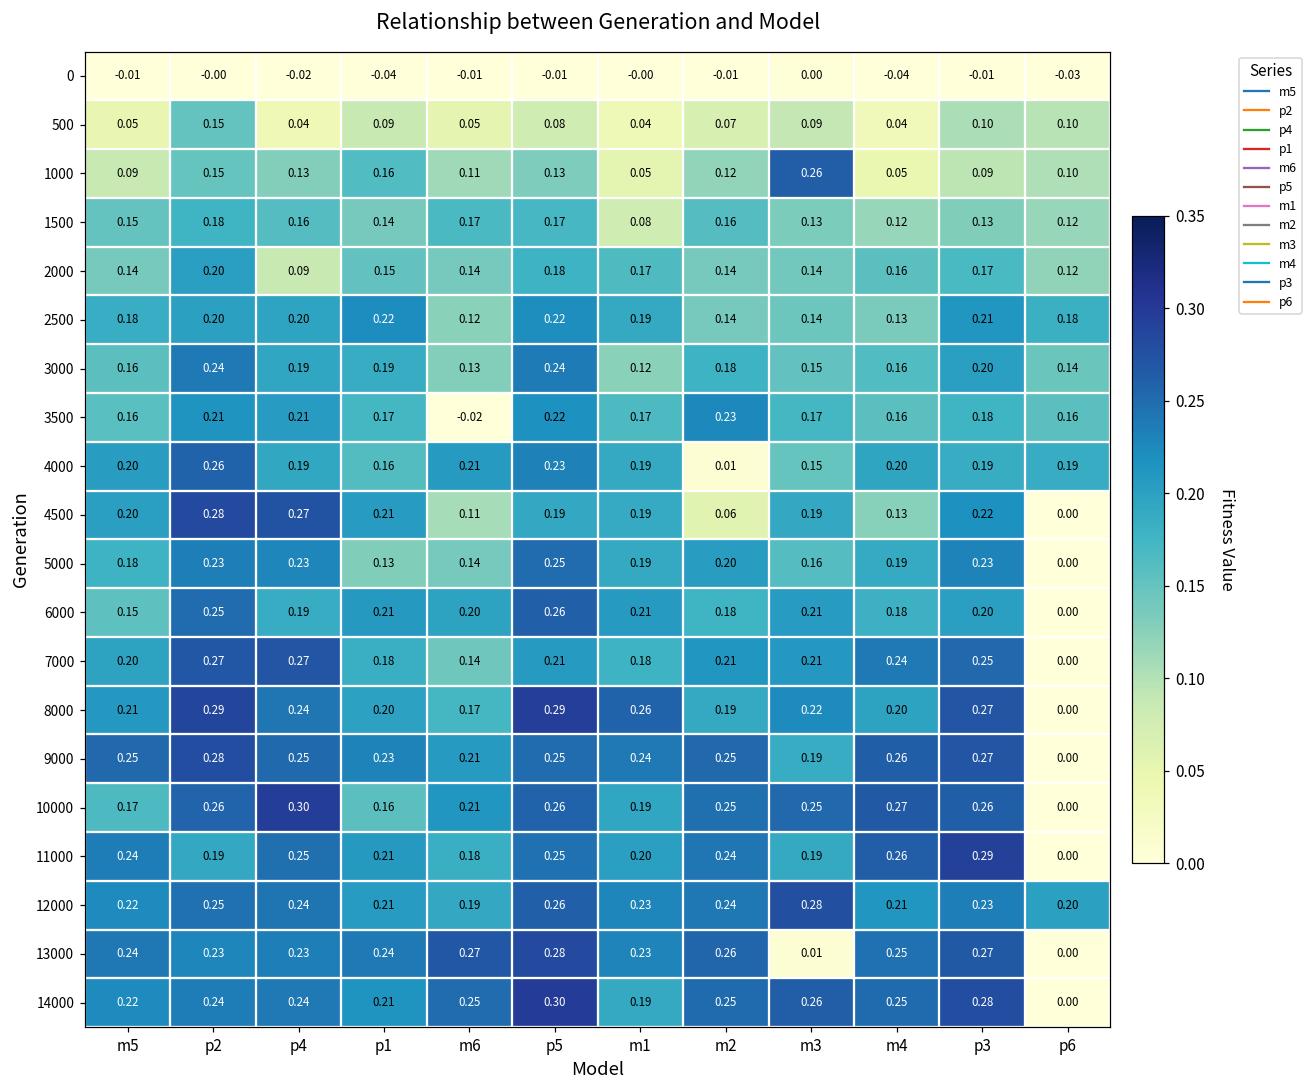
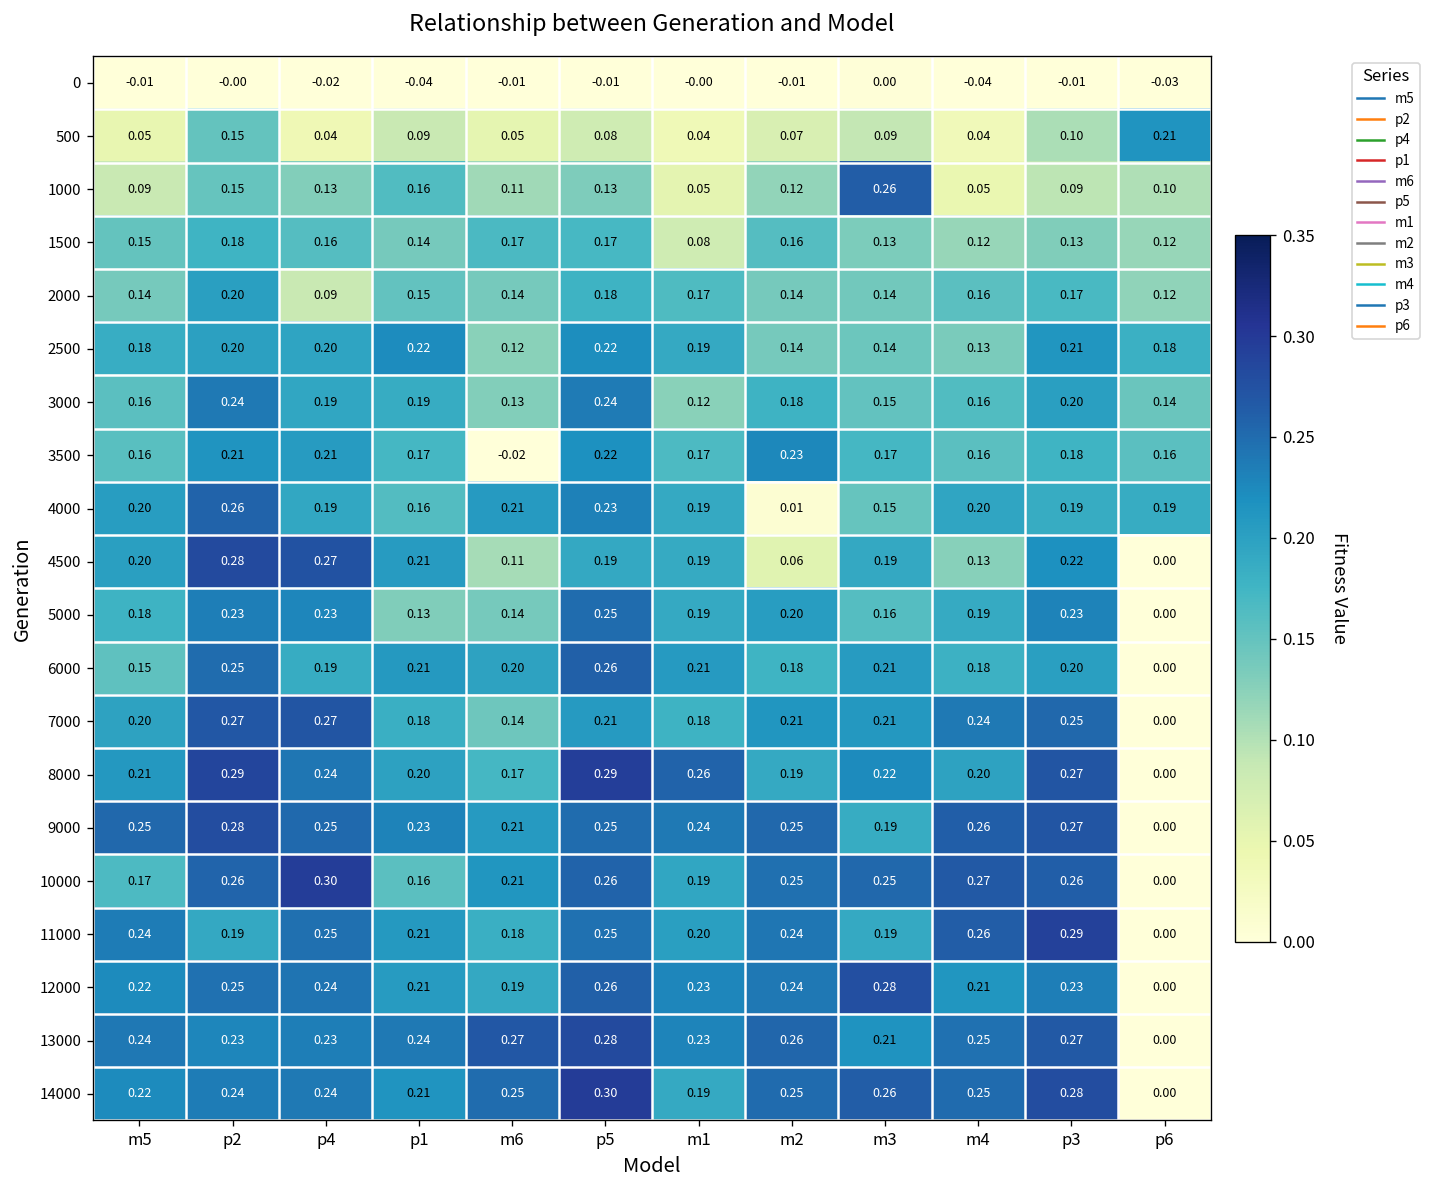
  {
    "500": {
      "m5": 0.05,
      "p2": 0.15,
      "p4": 0.04,
      "p1": 0.09,
      "m6": 0.05,
      "p5": 0.08,
      "m1": 0.04,
      "m2": 0.07,
      "m3": 0.09,
      "m4": 0.04,
      "p3": 0.10,
-     "p6": 0.10
+     "p6": 0.21
    },
    "12000": {
      "m5": 0.22,
      "p2": 0.25,
      "p4": 0.24,
      "p1": 0.21,
      "m6": 0.19,
      "p5": 0.26,
      "m1": 0.23,
      "m2": 0.24,
      "m3": 0.28,
      "m4": 0.21,
      "p3": 0.23,
-     "p6": 0.20
+     "p6": 0.00
    },
    "13000": {
      "m5": 0.24,
      "p2": 0.23,
      "p4": 0.23,
      "p1": 0.24,
      "m6": 0.27,
      "p5": 0.28,
      "m1": 0.23,
      "m2": 0.26,
-     "m3": 0.01,
+     "m3": 0.21,
      "m4": 0.25,
      "p3": 0.27,
      "p6": 0.00
    }
  }
